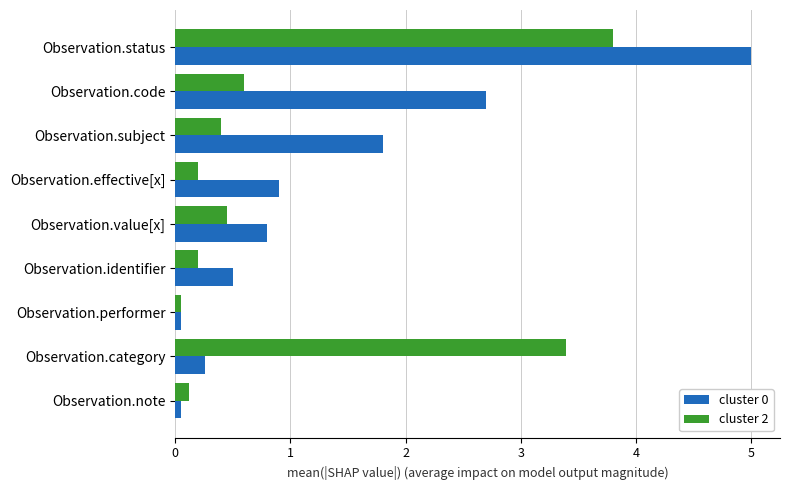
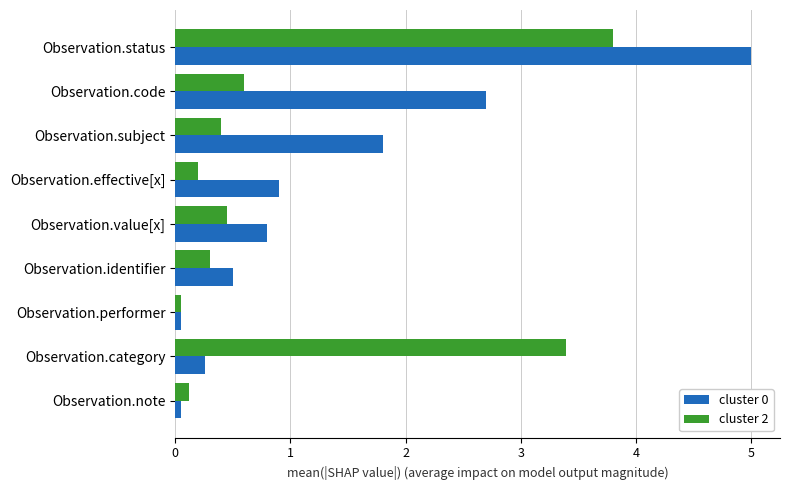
  {
    "cluster 0": {
      "Observation.status": 5.0,
      "Observation.code": 2.7,
      "Observation.subject": 1.8,
      "Observation.effective[x]": 0.9,
      "Observation.value[x]": 0.8,
      "Observation.identifier": 0.5,
      "Observation.performer": 0.05,
      "Observation.category": 0.26,
      "Observation.note": 0.05
    },
    "cluster 2": {
      "Observation.status": 3.8,
      "Observation.code": 0.6,
      "Observation.subject": 0.4,
      "Observation.effective[x]": 0.2,
      "Observation.value[x]": 0.45,
-     "Observation.identifier": 0.2,
+     "Observation.identifier": 0.3,
      "Observation.performer": 0.05,
      "Observation.category": 3.4,
      "Observation.note": 0.1
    }
  }
